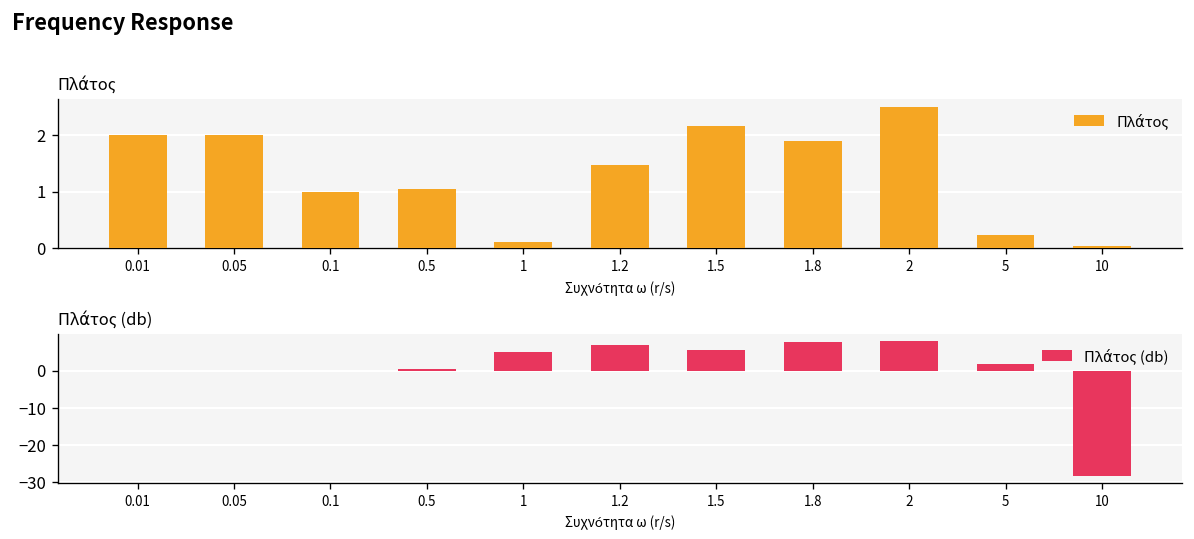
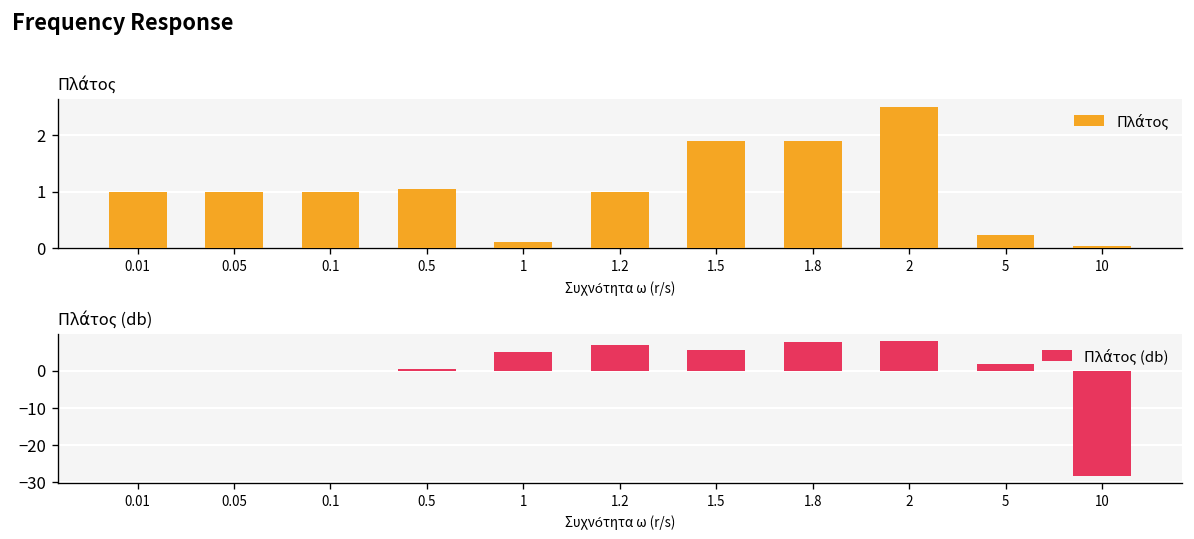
  {
    "Πλάτος": {
-     "0.01": 2,
-     "0.05": 2,
+     "0.01": 1,
+     "0.05": 1,
      "0.1": 1.0,
      "0.5": 1.1,
      "1": 0.1,
-     "1.2": 1.5,
-     "1.5": 2.2,
+     "1.2": 1.0,
+     "1.5": 1.9,
      "1.8": 1.9,
      "2": 2.5,
      "5": 0.2
    },
    "Πλάτος (db)": {
      "0.01": 0,
      "0.05": 0,
      "0.1": 0,
      "1": 5,
      "1.2": 7,
      "1.5": 6,
      "1.8": 8,
      "2": 8,
      "5": 2,
      "10": -28
    }
  }
